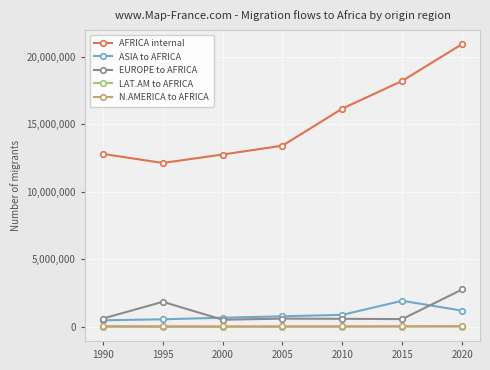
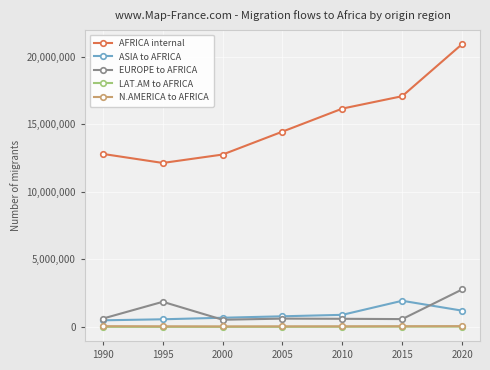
  {
    "AFRICA internal": {
      "1990": "12,800,000",
      "1995": "12,100,000",
      "2000": "12,800,000",
-     "2005": "13,400,000",
+     "2005": "14,400,000",
      "2010": "16,200,000",
-     "2015": "18,200,000",
+     "2015": "17,100,000",
      "2020": "20,900,000"
    },
    "ASIA to AFRICA": {
      "1995": "600,000",
      "2010": "900,000",
      "2015": "1,900,000",
      "2020": "1,200,000"
    },
    "EUROPE to AFRICA": {
      "1995": "1,900,000",
      "2010": "600,000",
      "2015": "600,000",
      "2020": "2,800,000"
    }
  }
